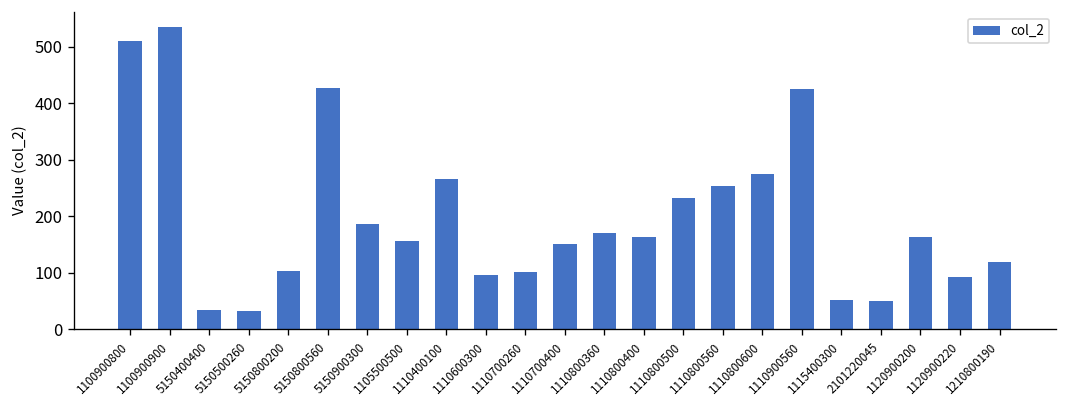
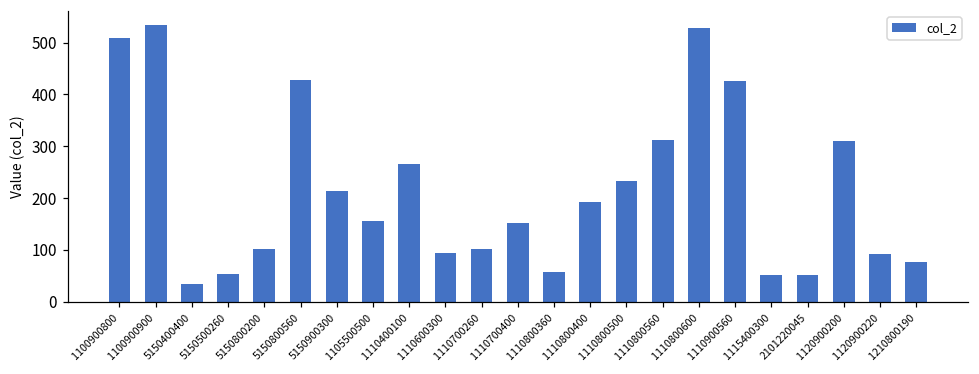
  {
    "1100900800": 510,
    "1100900900": 530,
    "5150400400": 30,
-   "5150500260": 30,
+   "5150500260": 50,
    "5150800200": 100,
    "5150800560": 430,
-   "5150900300": 190,
+   "5150900300": 210,
    "1105500500": 160,
    "1110400100": 270,
    "1110600300": 100,
    "1110700260": 100,
    "1110700400": 150,
-   "1110800360": 170,
-   "1110800400": 160,
+   "1110800360": 60,
+   "1110800400": 190,
    "1110800500": 230,
-   "1110800560": 250,
-   "1110800600": 270,
+   "1110800560": 310,
+   "1110800600": 530,
    "1110900560": 430,
    "1115400300": 50,
    "2101220045": 50,
-   "1120900200": 160,
+   "1120900200": 310,
    "1120900220": 90,
-   "1210800190": 120
+   "1210800190": 80
  }
